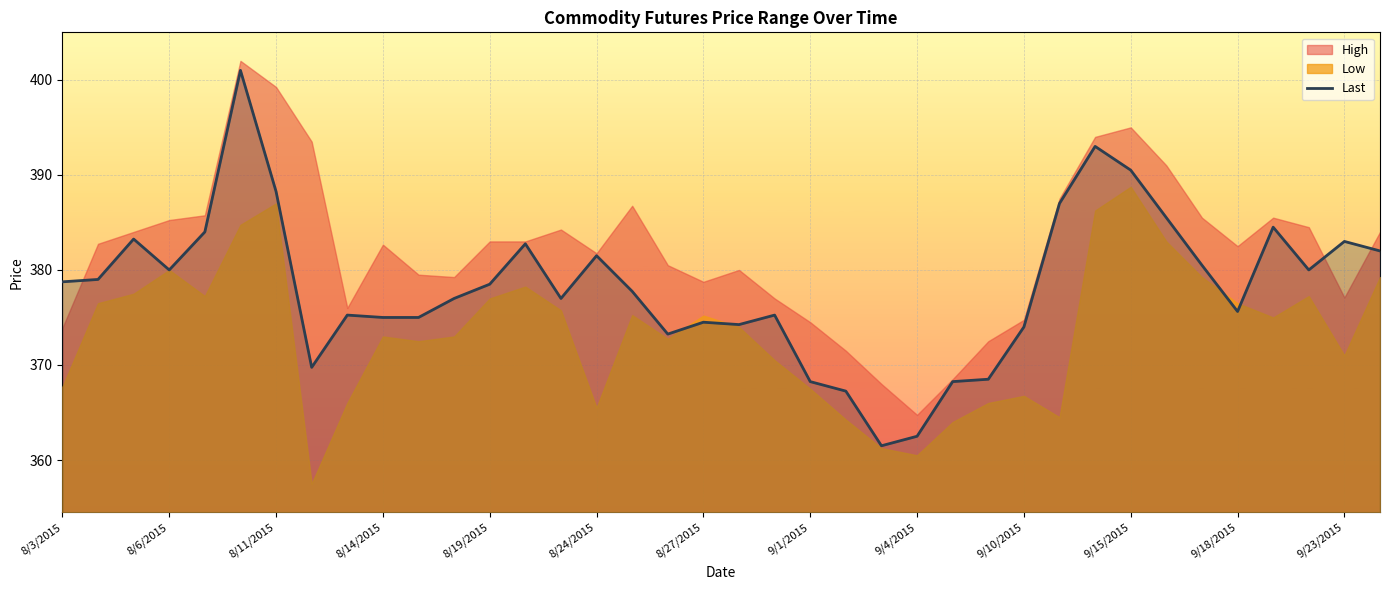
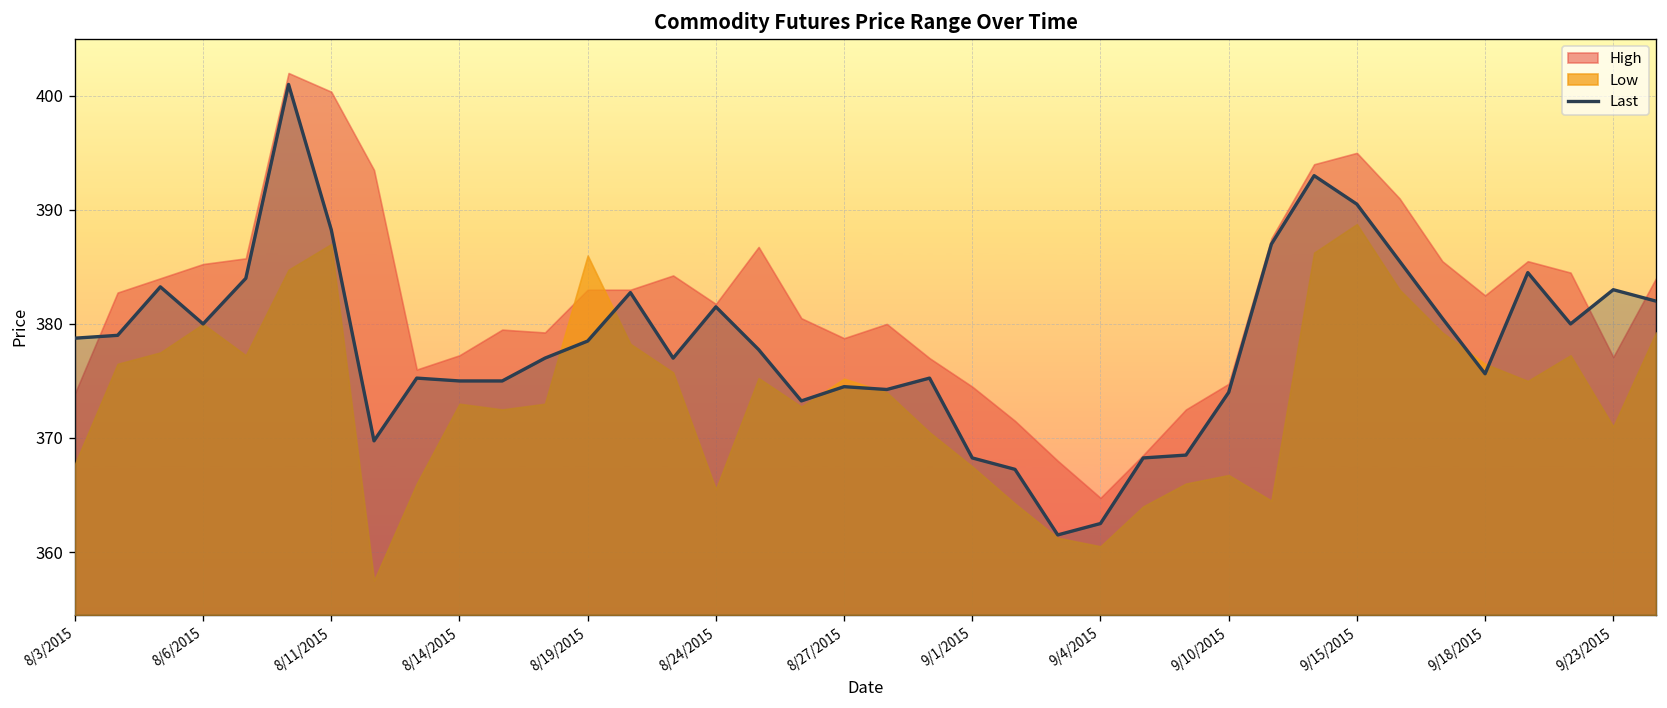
  {
    "High": {
      "8/3/2015": 374,
      "8/6/2015": 385,
-     "8/11/2015": 399,
-     "8/14/2015": 383,
+     "8/11/2015": 400,
+     "8/14/2015": 377,
      "8/19/2015": 383,
      "8/27/2015": 379,
      "9/1/2015": 375,
      "9/4/2015": 365,
      "9/10/2015": 375,
      "9/15/2015": 395,
      "9/18/2015": 383,
      "9/23/2015": 377
    },
    "Low": {
      "8/3/2015": 368,
      "8/11/2015": 387,
      "8/14/2015": 373,
-     "8/19/2015": 377,
+     "8/19/2015": 386,
      "8/24/2015": 366,
      "8/27/2015": 375,
      "9/1/2015": 368,
      "9/4/2015": 361,
      "9/10/2015": 367,
      "9/15/2015": 389,
      "9/18/2015": 377,
      "9/23/2015": 371
    },
    "Last": {
      "8/3/2015": 379,
      "8/11/2015": 388,
      "8/14/2015": 375,
      "8/19/2015": 379,
      "8/27/2015": 375,
      "9/1/2015": 368,
      "9/4/2015": 363,
      "9/10/2015": 374,
      "9/15/2015": 391,
      "9/18/2015": 376,
      "9/23/2015": 383
    }
  }
